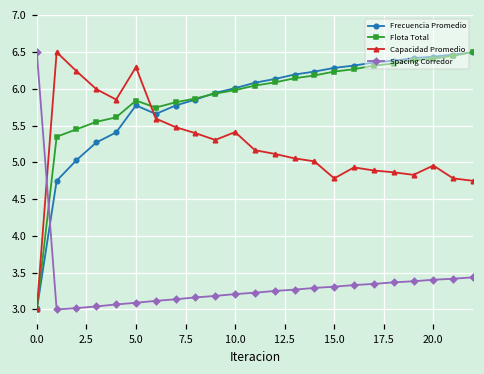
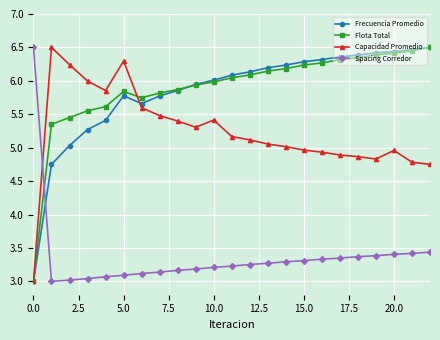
  {
    "Frecuencia Promedio": {
      "5.0": 5.8,
      "15.0": 6.3
    },
    "Flota Total": {
      "5.0": 5.8,
      "15.0": 6.2
    },
    "Capacidad Promedio": {
      "5.0": 6.3,
      "10.0": 5.4,
-     "15.0": 4.8,
+     "15.0": 5.0,
      "20.0": 5.0
    },
    "Spacing Corredor": {
      "0.0": 6.5,
      "5.0": 3.1,
      "10.0": 3.2,
      "15.0": 3.3,
      "20.0": 3.4
    }
  }
